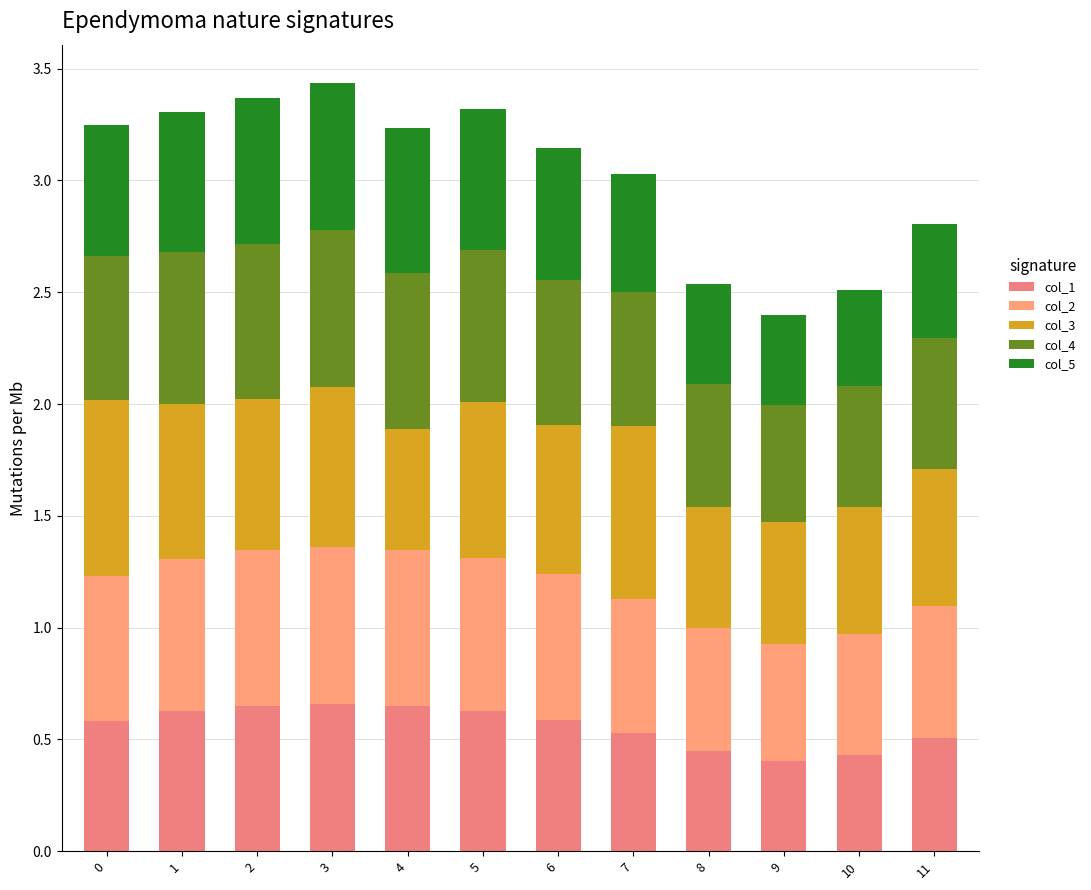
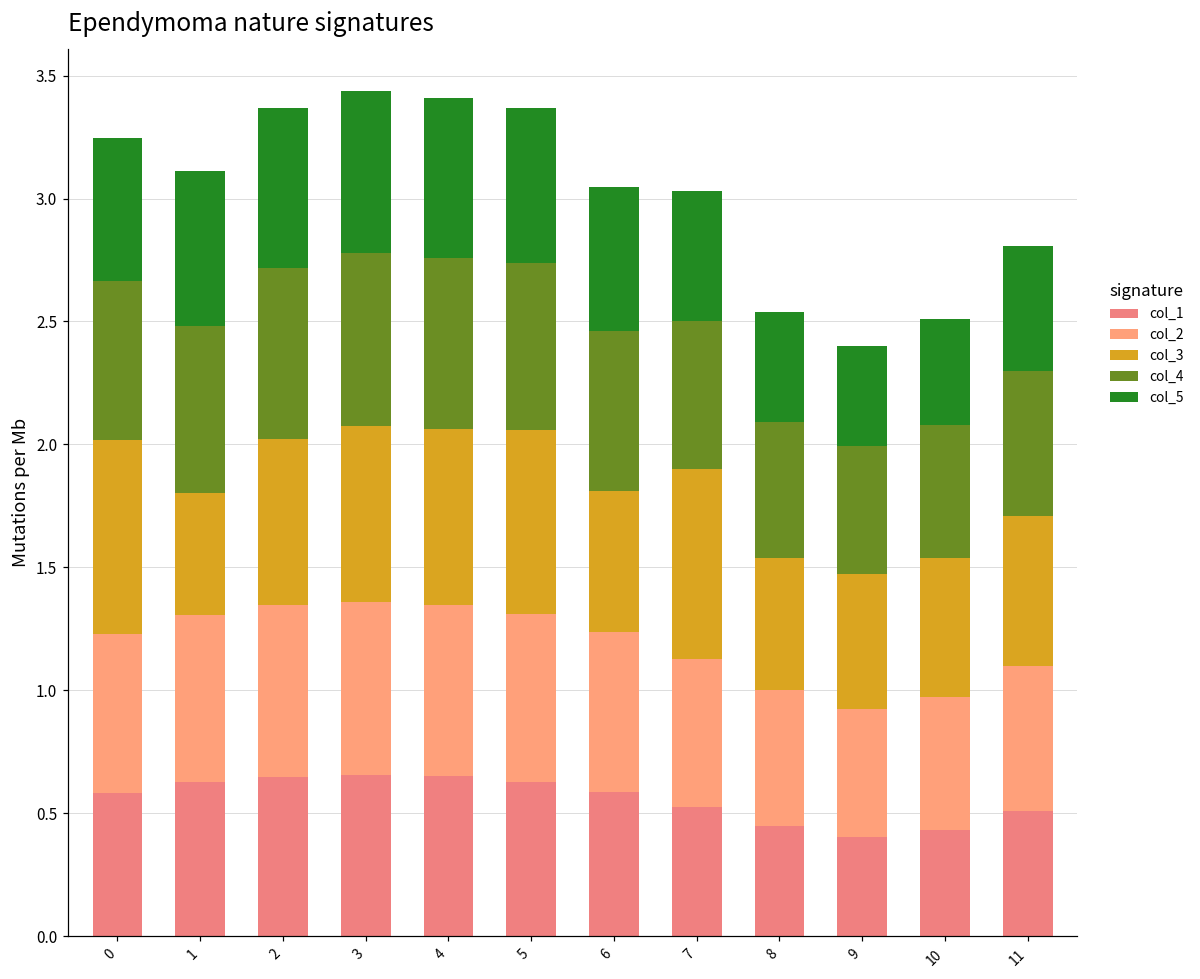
  {
    "col_3": {
      "0": 0.79,
-     "1": 0.70,
+     "1": 0.50,
      "2": 0.67,
      "3": 0.72,
-     "4": 0.54,
-     "5": 0.70,
-     "6": 0.67,
+     "4": 0.71,
+     "5": 0.75,
+     "6": 0.57,
      "7": 0.77,
      "8": 0.54,
      "9": 0.55,
      "10": 0.57,
      "11": 0.61
    },
    "col_4": {
      "0": 0.65,
      "1": 0.68,
      "2": 0.70,
      "3": 0.70,
      "4": 0.70,
      "5": 0.68,
      "6": 0.65,
      "7": 0.60,
      "8": 0.55,
      "9": 0.52,
      "10": 0.54,
      "11": 0.59
    },
    "col_5": {
      "0": 0.58,
      "1": 0.63,
      "2": 0.65,
      "3": 0.66,
      "4": 0.65,
      "5": 0.63,
      "6": 0.59,
      "7": 0.53,
      "8": 0.45,
      "9": 0.40,
      "10": 0.43,
      "11": 0.51
    }
  }
